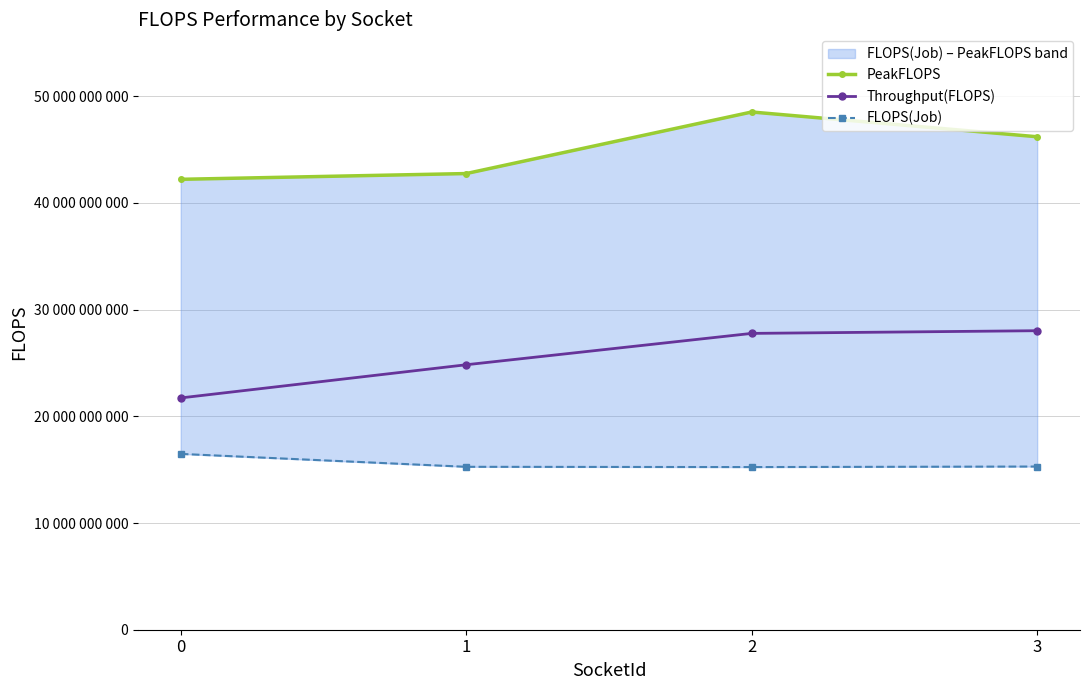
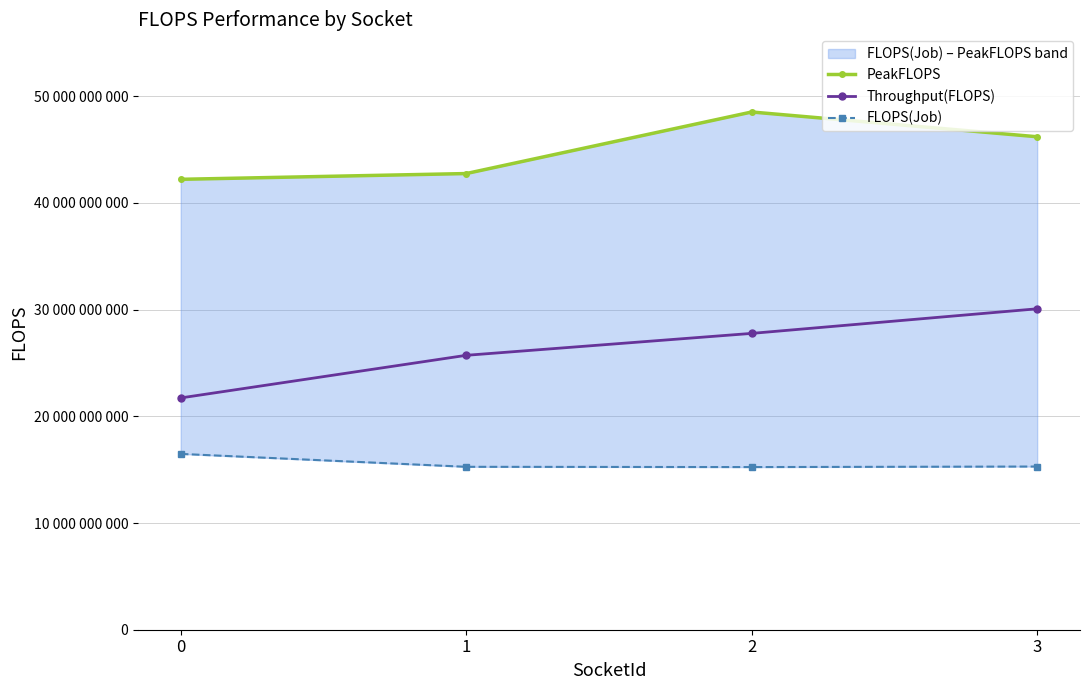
  {
    "FLOPS(Job) – PeakFLOPS band": {
      "0": 42200000000,
      "1": 42800000000,
      "2": 48500000000,
      "3": 46200000000
    },
    "Throughput(FLOPS)": {
      "0": 21700000000,
-     "1": 24800000000,
+     "1": 25700000000,
      "2": 27800000000,
-     "3": 28000000000
+     "3": 30100000000
    },
    "FLOPS(Job)": {
      "0": 16500000000,
      "1": 15300000000,
      "2": 15200000000,
      "3": 15300000000
    }
  }
